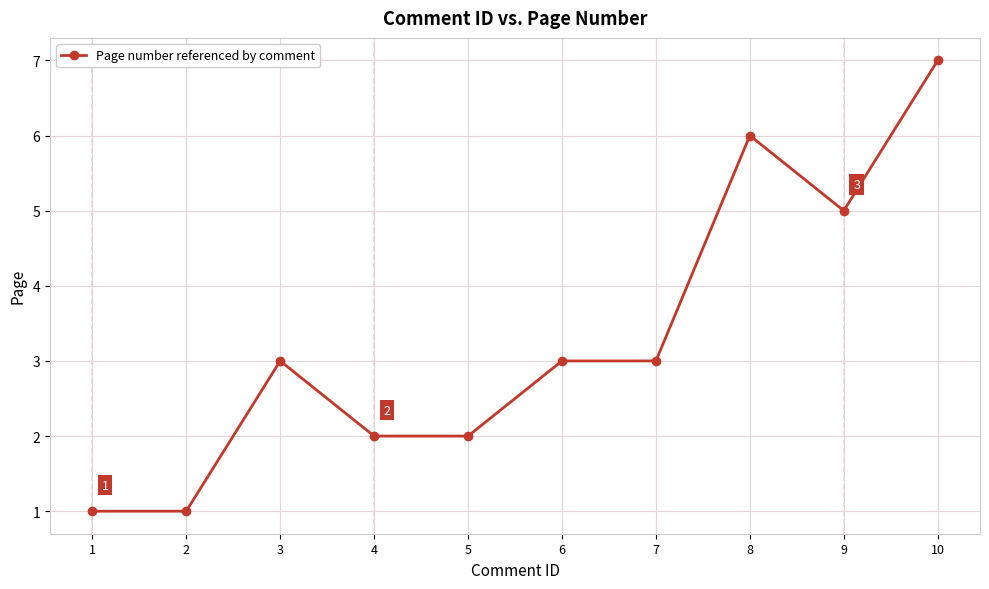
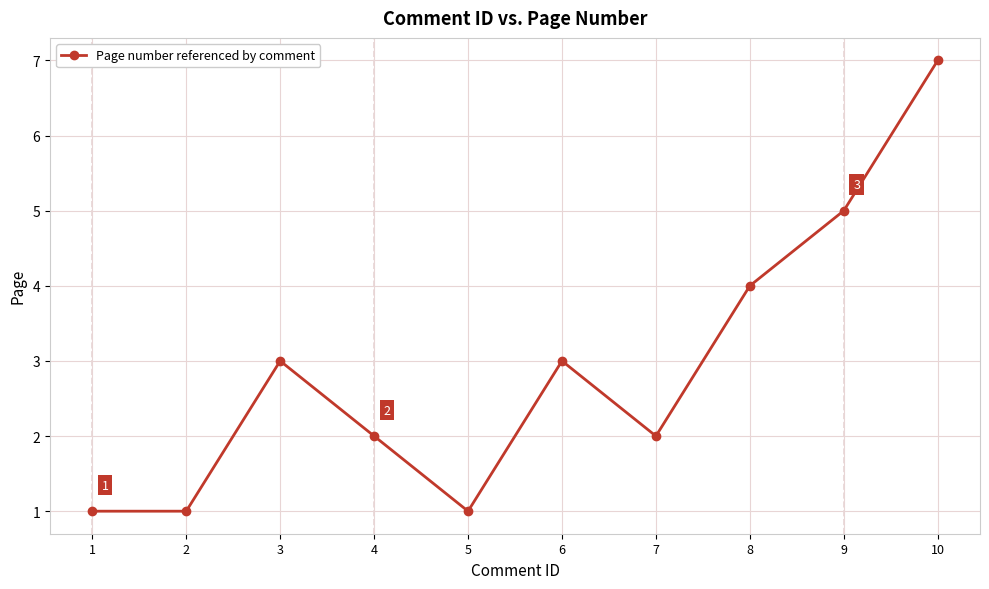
  {
    "2": 1,
    "3": 3,
-   "5": 2,
+   "5": 1,
    "6": 3,
-   "7": 3,
-   "8": 6,
+   "7": 2,
+   "8": 4,
    "10": 7
  }
